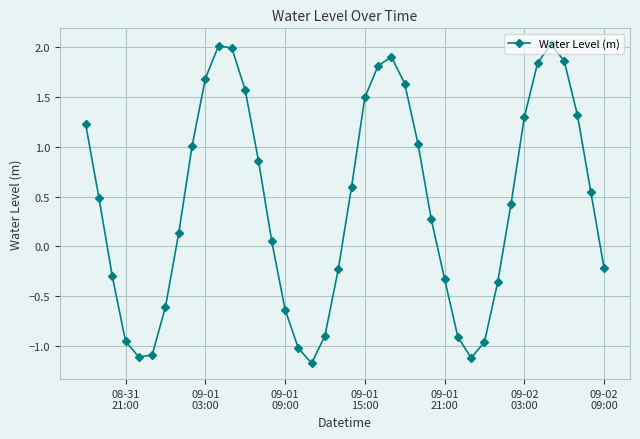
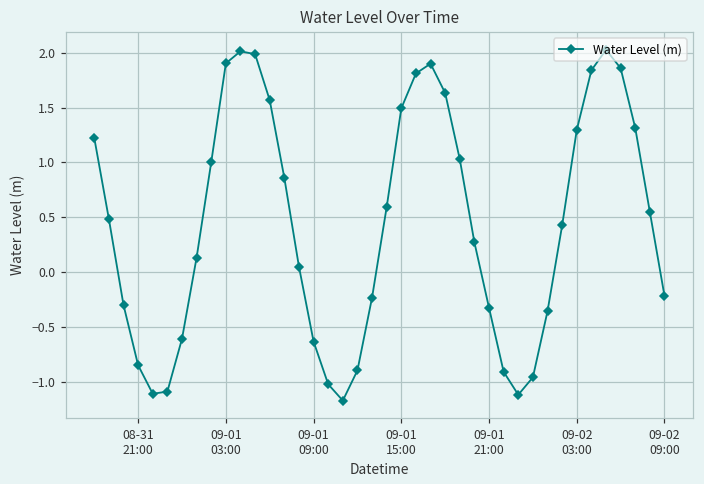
  {
-   "08-31 21:00": -1.0,
-   "09-01 03:00": 1.7,
+   "08-31 21:00": -0.8,
+   "09-01 03:00": 1.9,
    "09-01 09:00": -0.6,
    "09-01 15:00": 1.5,
    "09-01 21:00": -0.3,
    "09-02 03:00": 1.3,
    "09-02 09:00": -0.2
  }
